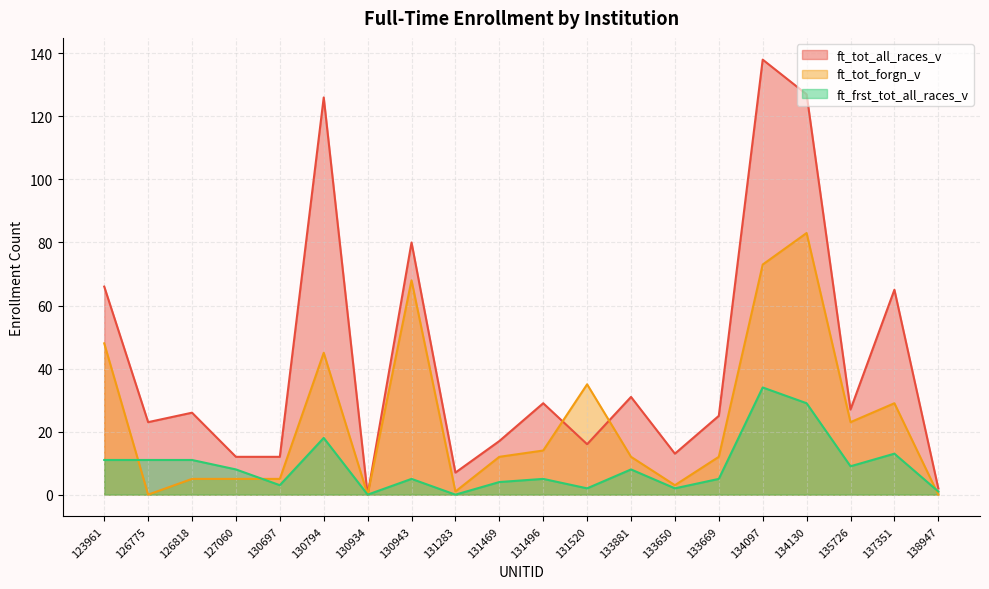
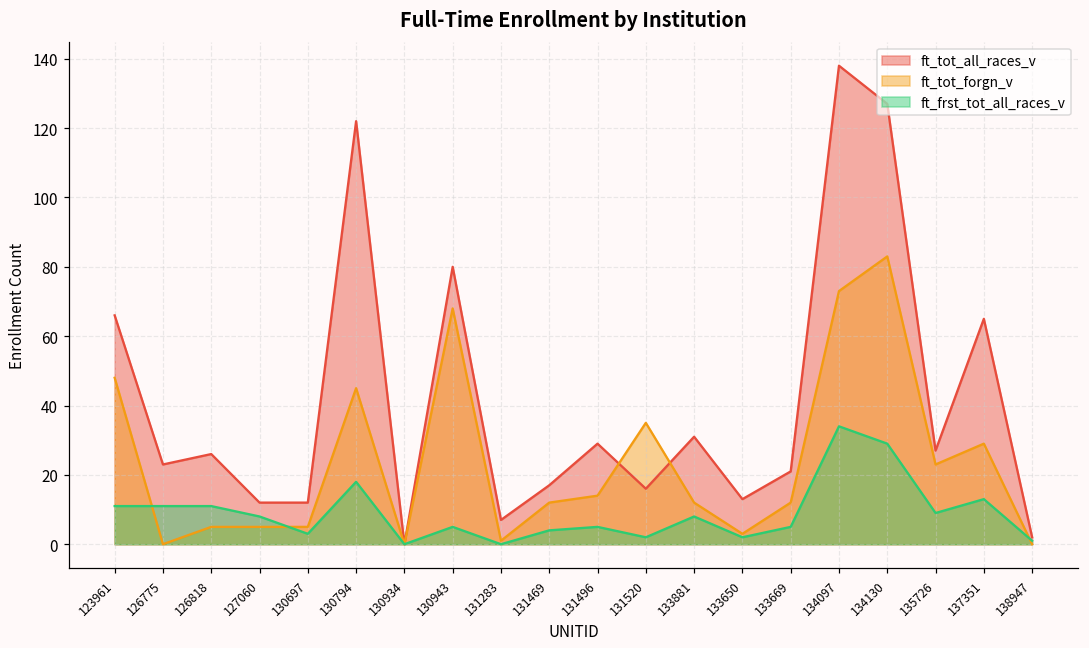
  {
    "ft_tot_all_races_v": {
      "123961": 66,
      "126775": 23,
      "126818": 26,
      "127060": 12,
      "130697": 12,
-     "130794": 126,
+     "130794": 122,
      "130943": 80,
      "131283": 7,
      "131469": 17,
      "131496": 29,
      "131520": 16,
      "133881": 31,
      "133650": 13,
-     "133669": 25,
+     "133669": 21,
      "134097": 138,
      "135726": 27,
      "137351": 65,
      "138947": 2
    },
    "ft_tot_forgn_v": {
      "123961": 48,
      "126775": 0,
      "126818": 5,
      "127060": 5,
      "130697": 5,
      "130794": 45,
      "130943": 68,
      "131283": 1,
      "131469": 12,
      "131496": 14,
      "131520": 35,
      "133881": 12,
      "133650": 3,
      "133669": 12,
      "134097": 73,
      "134130": 83,
      "135726": 23,
      "137351": 29,
      "138947": 0
    },
    "ft_frst_tot_all_races_v": {
      "123961": 11,
      "126775": 11,
      "126818": 11,
      "127060": 8,
      "130697": 3,
      "130794": 18,
      "130943": 5,
      "131283": 0,
      "131469": 4,
      "131496": 5,
      "131520": 2,
      "133881": 8,
      "133650": 2,
      "133669": 5,
      "134097": 34,
      "134130": 29,
      "135726": 9,
      "137351": 13,
      "138947": 1
    }
  }
